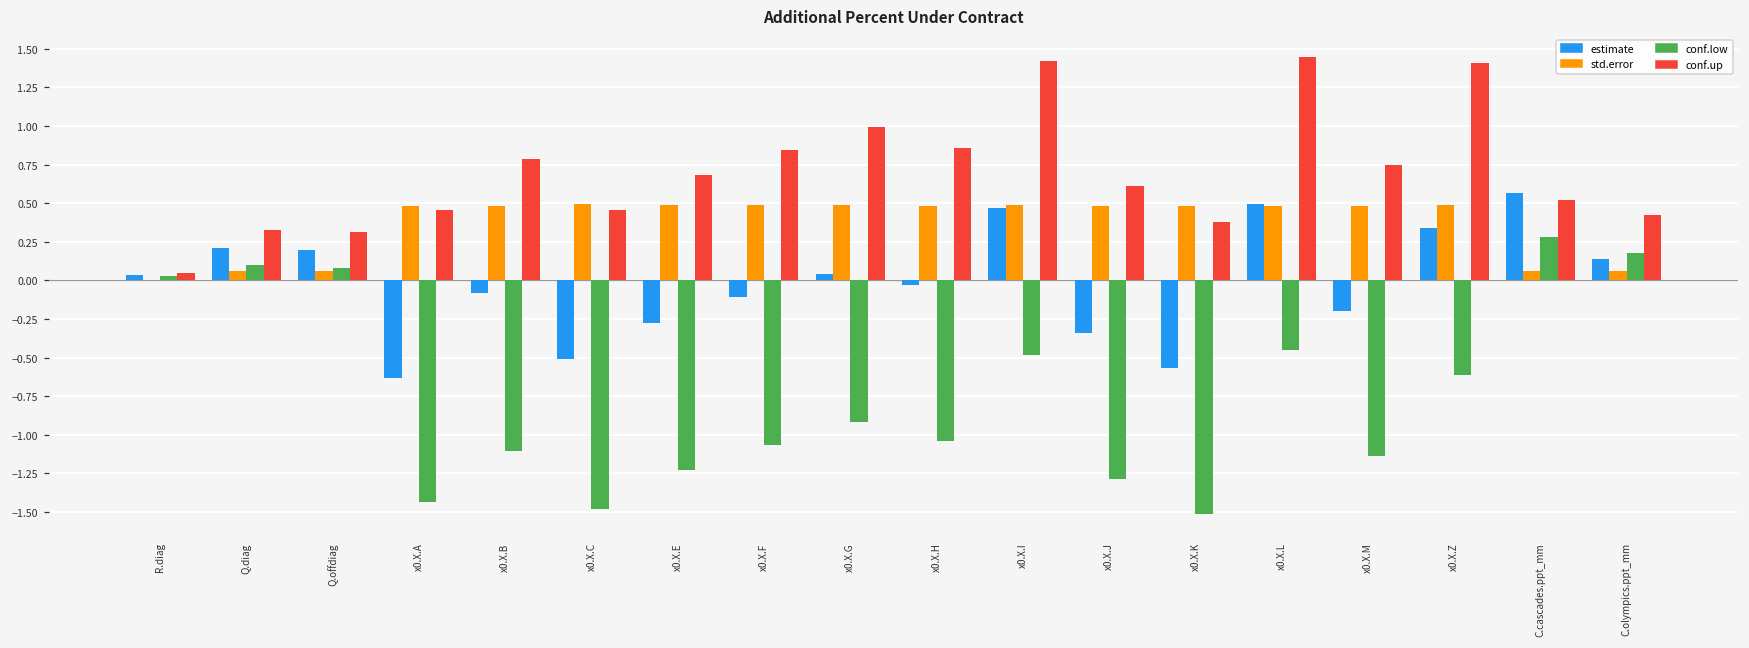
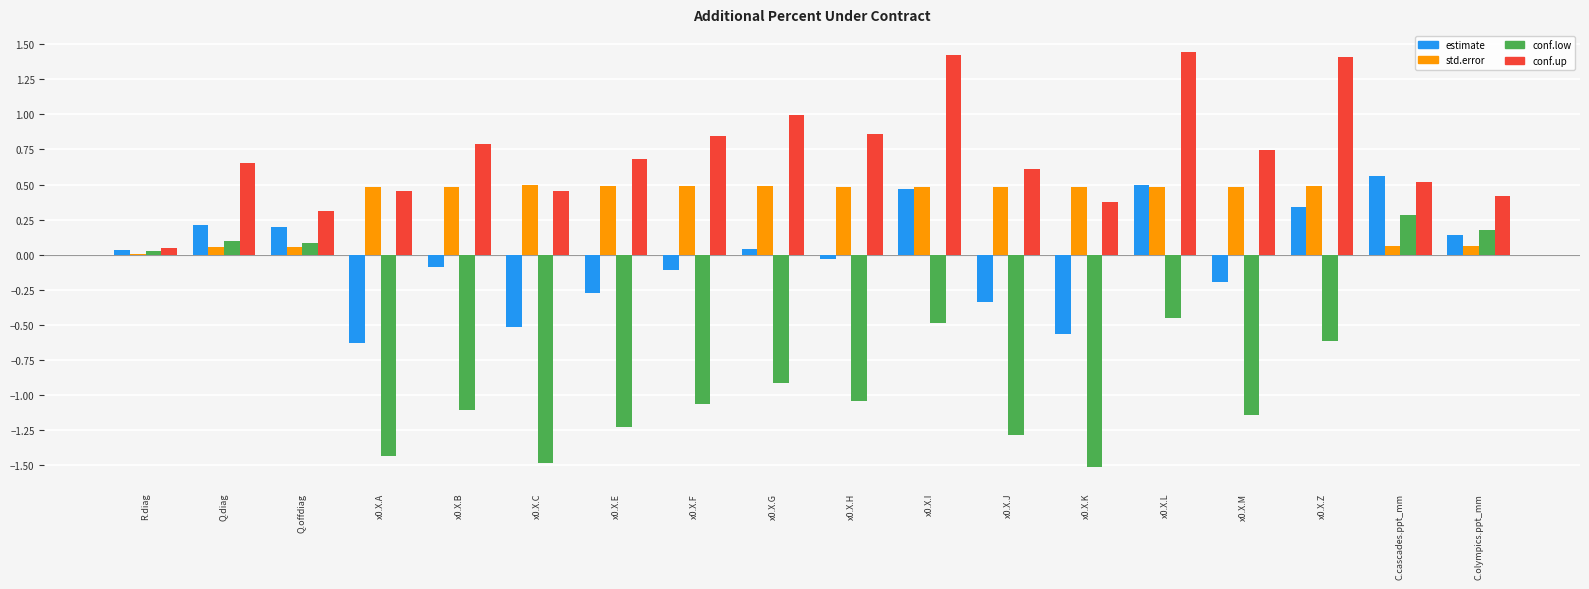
  {
    "estimate": {
      "R.diag": 0.04,
      "Q.diag": 0.21,
      "Q.offdiag": 0.20,
      "x0.X.A": -0.63,
      "x0.X.B": -0.08,
      "x0.X.C": -0.51,
      "x0.X.E": -0.27,
      "x0.X.F": -0.11,
      "x0.X.G": 0.04,
      "x0.X.H": -0.03,
      "x0.X.I": 0.47,
      "x0.X.J": -0.34,
      "x0.X.K": -0.57,
      "x0.X.L": 0.50,
      "x0.X.M": -0.20,
      "x0.X.Z": 0.34,
      "C.cascades.ppt_mm": 0.56,
      "C.olympics.ppt_mm": 0.14
    },
    "std.error": {
      "Q.diag": 0.06,
      "Q.offdiag": 0.06,
      "x0.X.A": 0.48,
      "x0.X.B": 0.48,
      "x0.X.C": 0.49,
      "x0.X.E": 0.49,
      "x0.X.F": 0.49,
      "x0.X.G": 0.49,
      "x0.X.H": 0.48,
      "x0.X.I": 0.49,
      "x0.X.J": 0.48,
      "x0.X.K": 0.48,
      "x0.X.L": 0.48,
      "x0.X.M": 0.48,
      "x0.X.Z": 0.49,
      "C.cascades.ppt_mm": 0.06,
      "C.olympics.ppt_mm": 0.06
    },
    "conf.low": {
      "R.diag": 0.03,
      "Q.diag": 0.10,
      "Q.offdiag": 0.08,
      "x0.X.A": -1.44,
      "x0.X.B": -1.11,
      "x0.X.C": -1.48,
      "x0.X.E": -1.23,
      "x0.X.F": -1.07,
      "x0.X.G": -0.92,
      "x0.X.H": -1.04,
      "x0.X.I": -0.48,
      "x0.X.J": -1.28,
      "x0.X.K": -1.51,
      "x0.X.L": -0.45,
      "x0.X.M": -1.14,
      "x0.X.Z": -0.61,
      "C.cascades.ppt_mm": 0.28,
      "C.olympics.ppt_mm": 0.17
    },
    "conf.up": {
      "R.diag": 0.05,
-     "Q.diag": 0.33,
+     "Q.diag": 0.65,
      "Q.offdiag": 0.31,
      "x0.X.A": 0.46,
      "x0.X.B": 0.79,
      "x0.X.C": 0.46,
      "x0.X.E": 0.68,
      "x0.X.F": 0.85,
      "x0.X.G": 0.99,
      "x0.X.H": 0.86,
      "x0.X.I": 1.42,
      "x0.X.J": 0.61,
      "x0.X.K": 0.38,
      "x0.X.L": 1.45,
      "x0.X.M": 0.75,
      "x0.X.Z": 1.41,
      "C.cascades.ppt_mm": 0.52,
      "C.olympics.ppt_mm": 0.42
    }
  }
